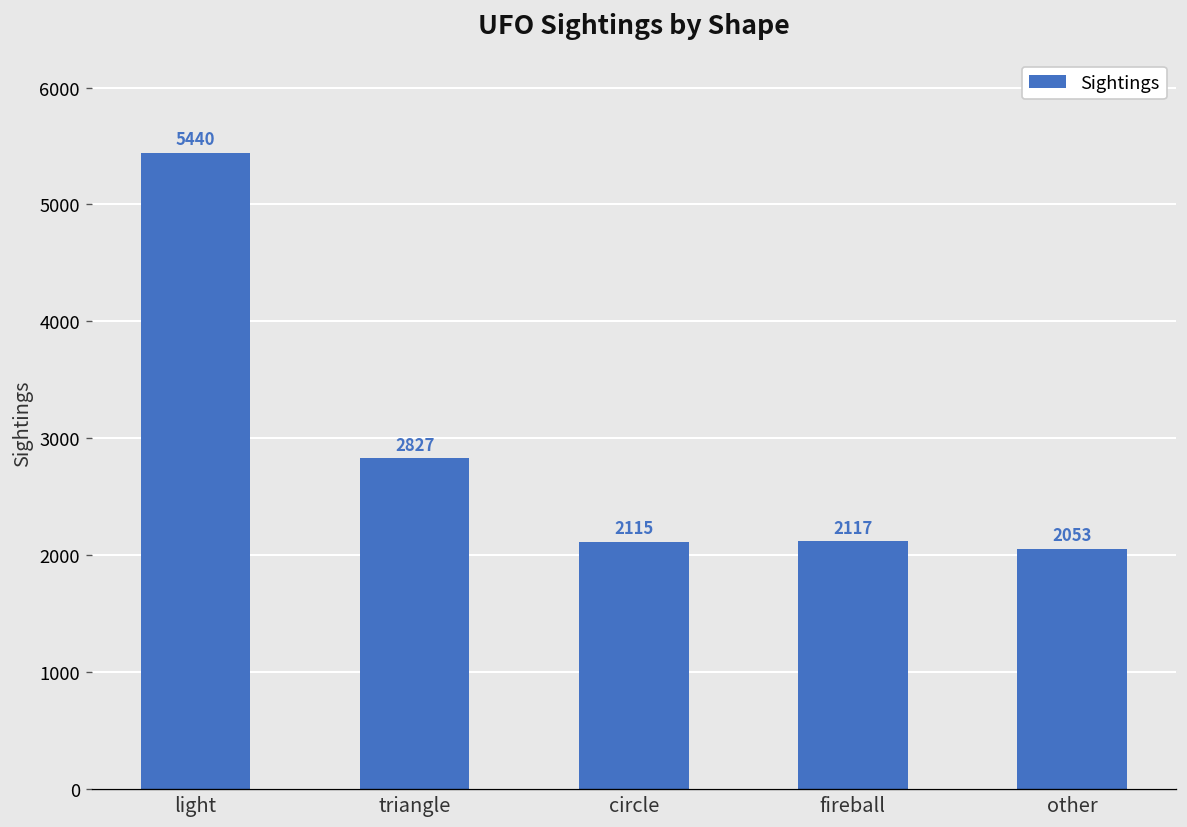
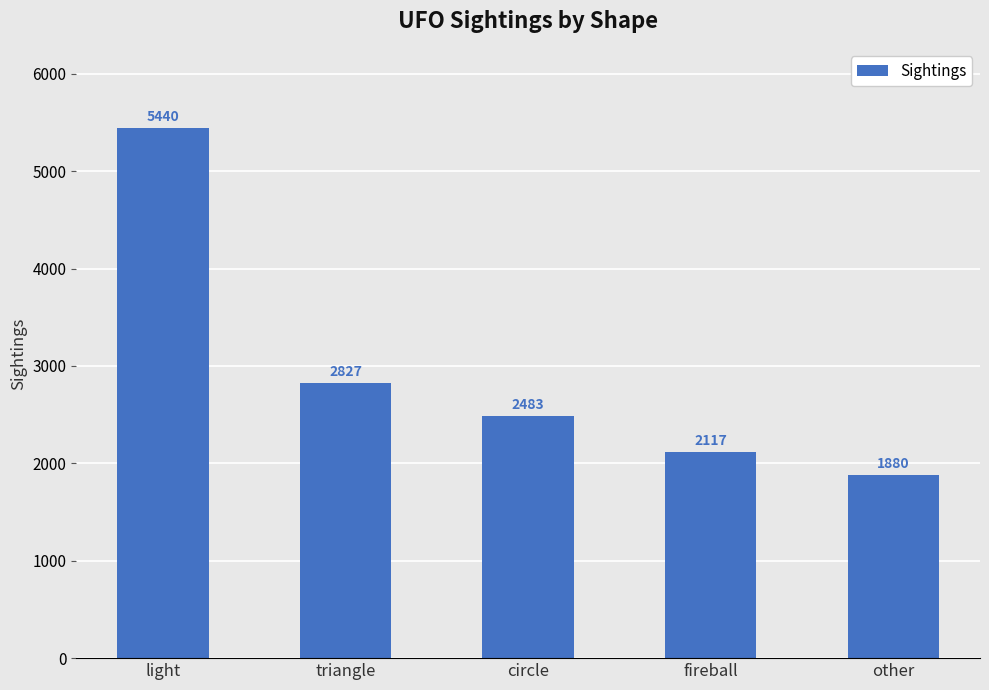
  {
    "light": 5440,
    "triangle": 2827,
-   "circle": 2115,
+   "circle": 2483,
    "fireball": 2117,
-   "other": 2053
+   "other": 1880
  }
